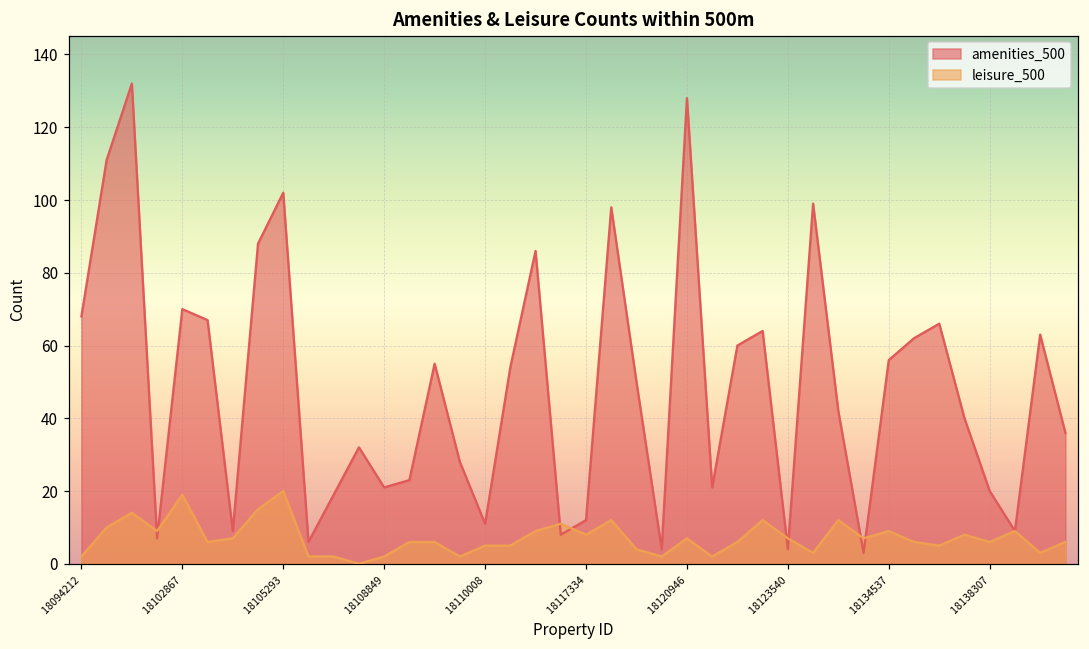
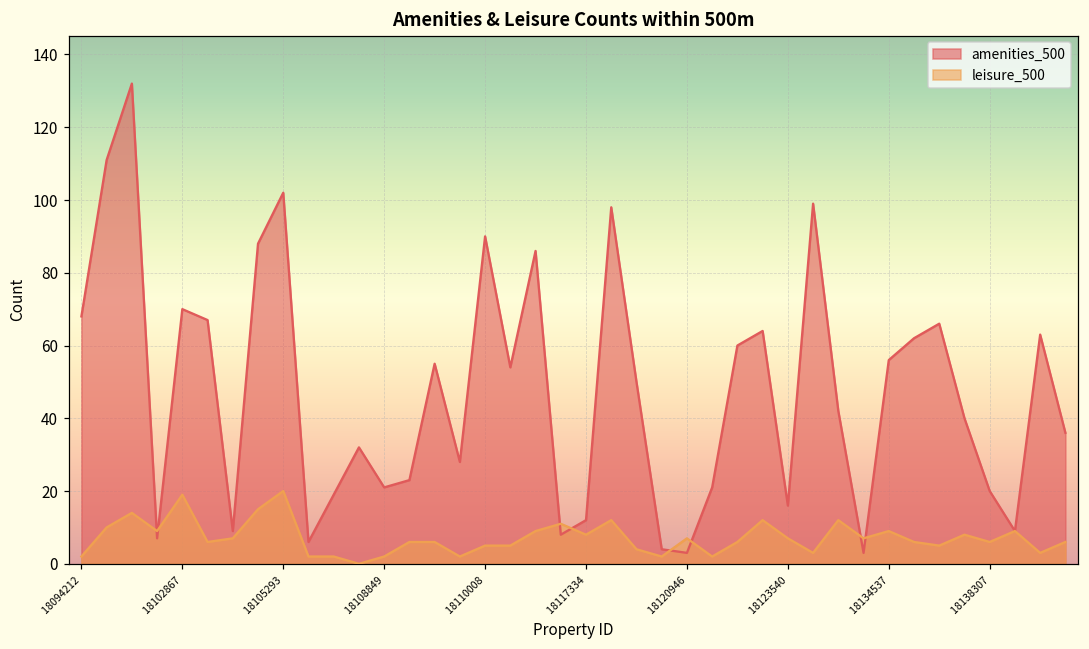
  {
    "amenities_500": {
      "18094212": 68,
      "18102867": 70,
      "18105293": 102,
      "18108849": 21,
-     "18110008": 11,
+     "18110008": 90,
      "18117334": 12,
-     "18120946": 128,
-     "18123540": 4,
+     "18120946": 3,
+     "18123540": 16,
      "18134537": 56,
      "18138307": 20
    },
    "leisure_500": {
      "18094212": 2,
      "18102867": 19,
      "18105293": 20,
      "18108849": 2,
      "18110008": 5,
      "18117334": 8,
      "18120946": 7,
      "18123540": 7,
      "18134537": 9,
      "18138307": 6
    }
  }
